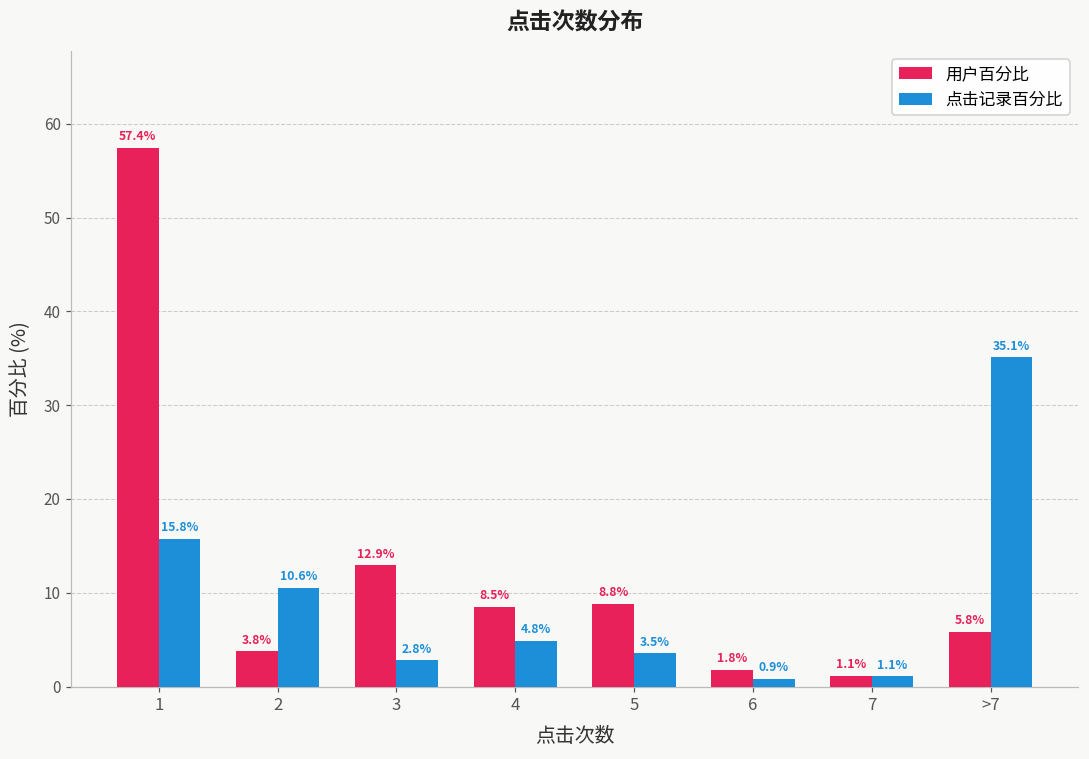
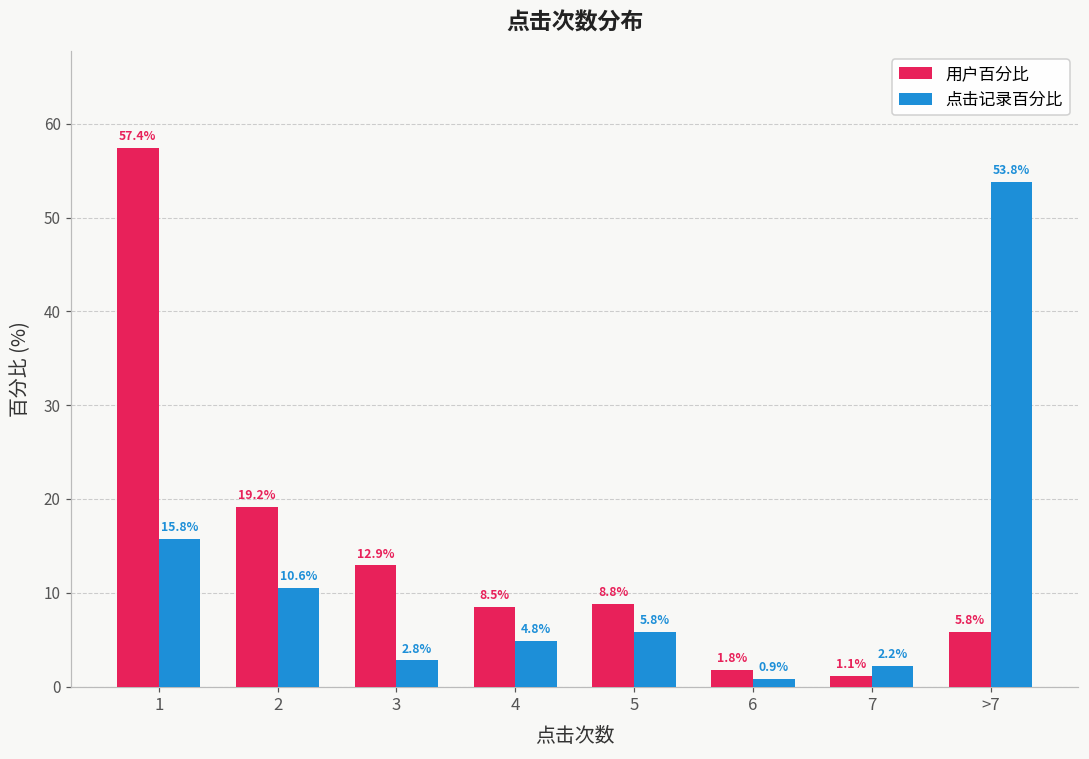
  {
    "用户百分比": {
      "1": "57.4%",
-     "2": "3.8%",
+     "2": "19.2%",
      "3": "12.9%",
      "4": "8.5%",
      "5": "8.8%",
      "6": "1.8%",
      "7": "1.1%",
      ">7": "5.8%"
    },
    "点击记录百分比": {
      "1": "15.8%",
      "2": "10.6%",
      "3": "2.8%",
      "4": "4.8%",
-     "5": "3.5%",
+     "5": "5.8%",
      "6": "0.9%",
-     "7": "1.1%",
-     ">7": "35.1%"
+     "7": "2.2%",
+     ">7": "53.8%"
    }
  }
